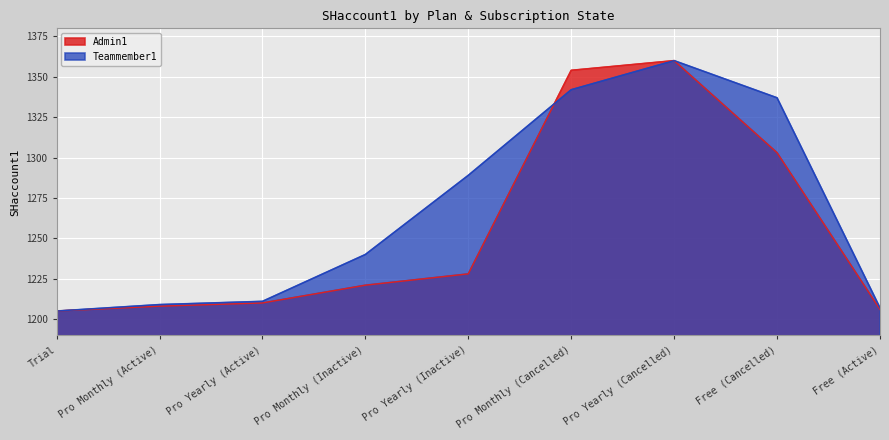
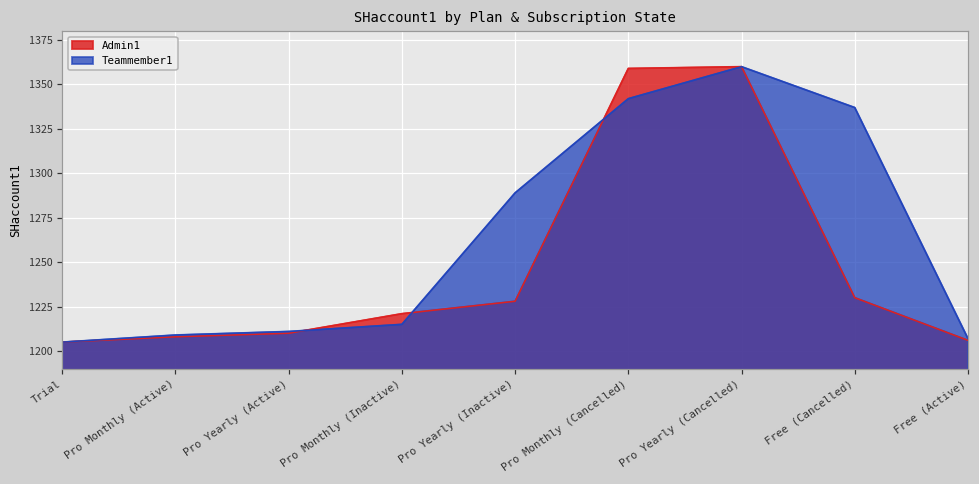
  {
    "Admin1": {
      "Pro Monthly (Inactive)": 1221,
      "Pro Yearly (Inactive)": 1228,
-     "Pro Monthly (Cancelled)": 1354,
-     "Free (Cancelled)": 1303
+     "Pro Monthly (Cancelled)": 1359,
+     "Free (Cancelled)": 1230
    },
    "Teammember1": {
-     "Pro Monthly (Inactive)": 1240,
+     "Pro Monthly (Inactive)": 1215,
      "Pro Yearly (Inactive)": 1289,
      "Pro Monthly (Cancelled)": 1342,
      "Free (Cancelled)": 1337
    }
  }
